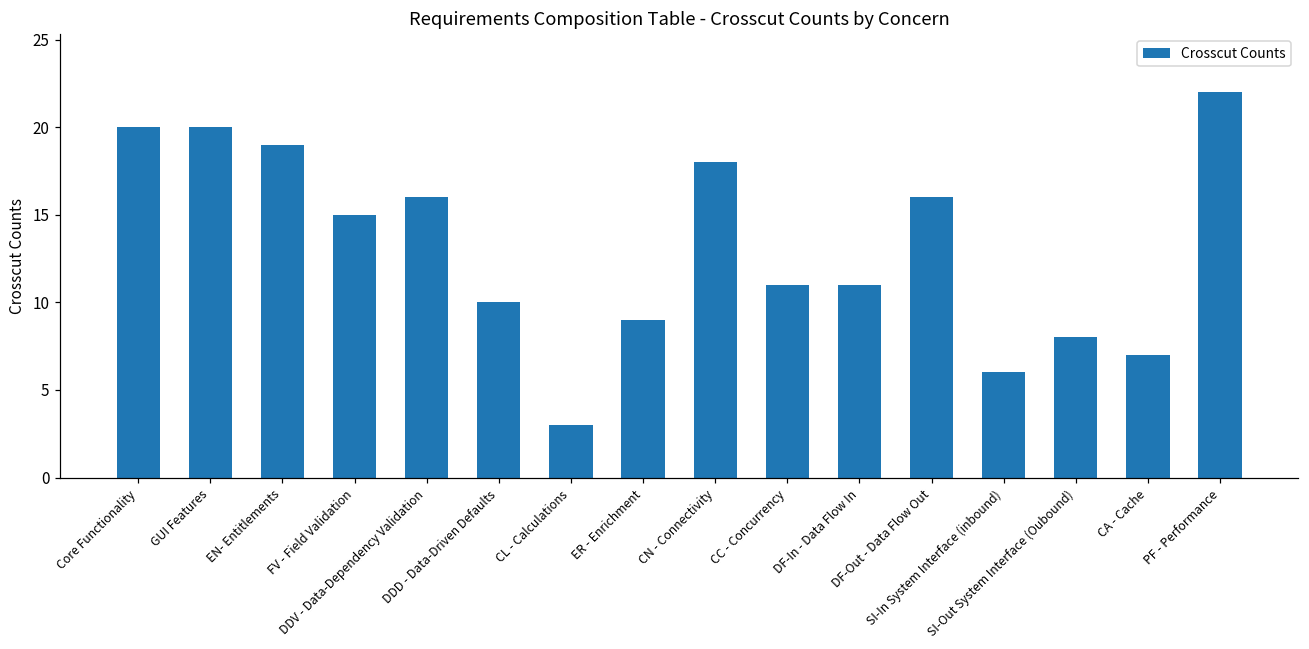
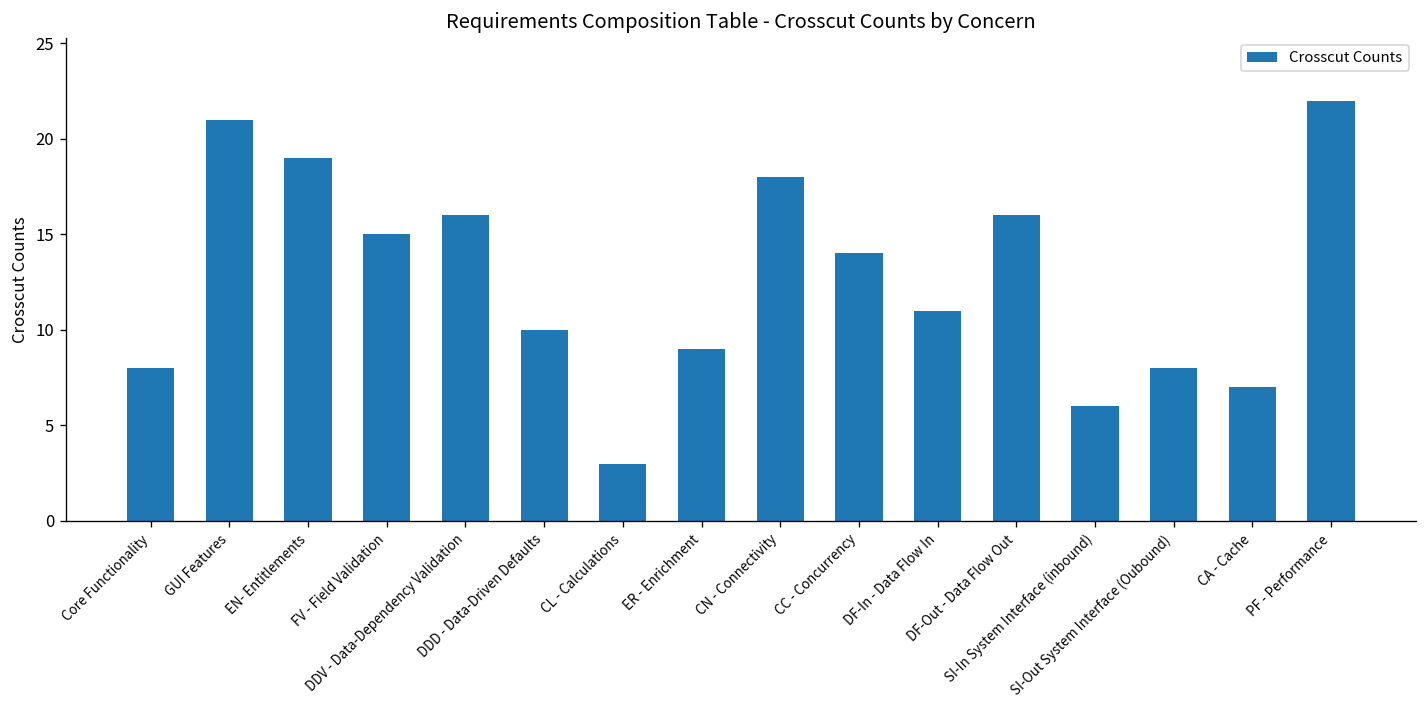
  {
-   "Core Functionality": 20,
-   "GUI Features": 20,
+   "Core Functionality": 8,
+   "GUI Features": 21,
    "EN- Entitlements": 19,
    "FV - Field Validation": 15,
    "DDV - Data-Dependency Validation": 16,
    "DDD - Data-Driven Defaults": 10,
    "CL - Calculations": 3,
    "ER - Enrichment": 9,
    "CN - Connectivity": 18,
-   "CC - Concurrency": 11,
+   "CC - Concurrency": 14,
    "DF-In - Data Flow In": 11,
    "DF-Out - Data Flow Out": 16,
    "SI-In System Interface (inbound)": 6,
    "SI-Out System Interface (Oubound)": 8,
    "CA - Cache": 7,
    "PF - Performance": 22
  }
